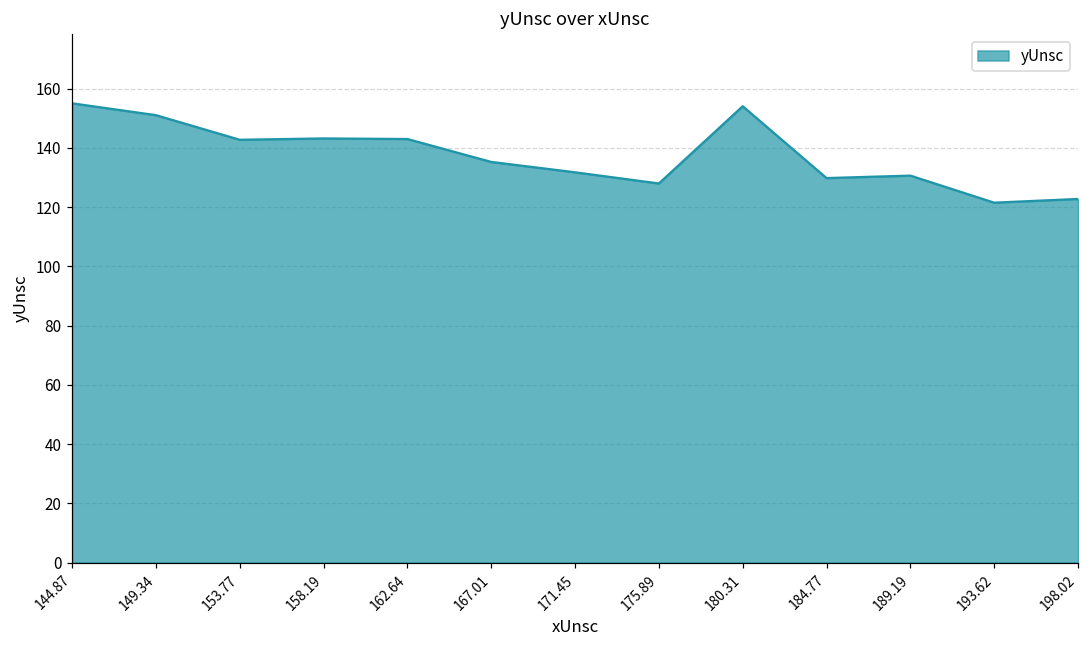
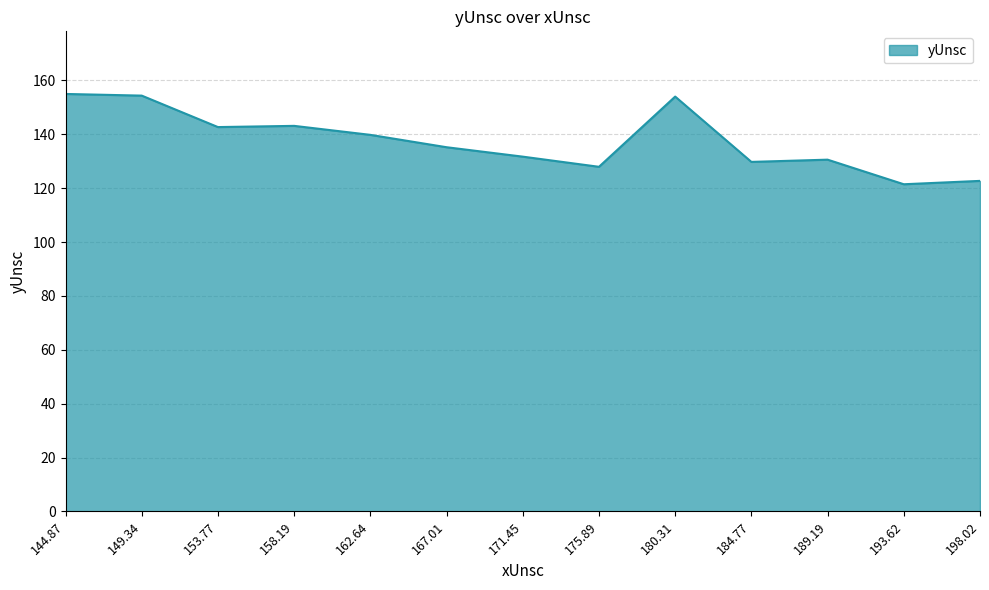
  {
    "144.87": 155,
-   "149.34": 151,
+   "149.34": 154,
    "153.77": 143,
    "158.19": 143,
-   "162.64": 143,
+   "162.64": 140,
    "167.01": 135,
    "171.45": 132,
    "175.89": 128,
    "180.31": 154,
    "184.77": 130,
    "189.19": 131,
    "193.62": 121,
    "198.02": 123
  }
